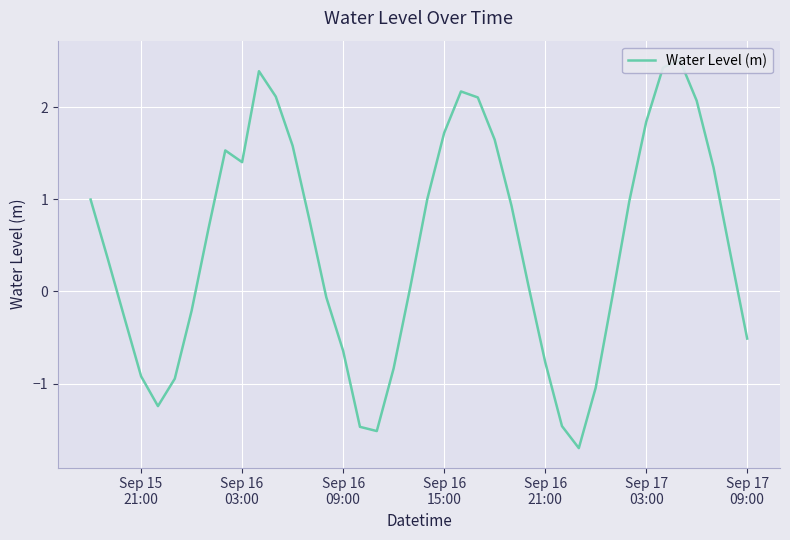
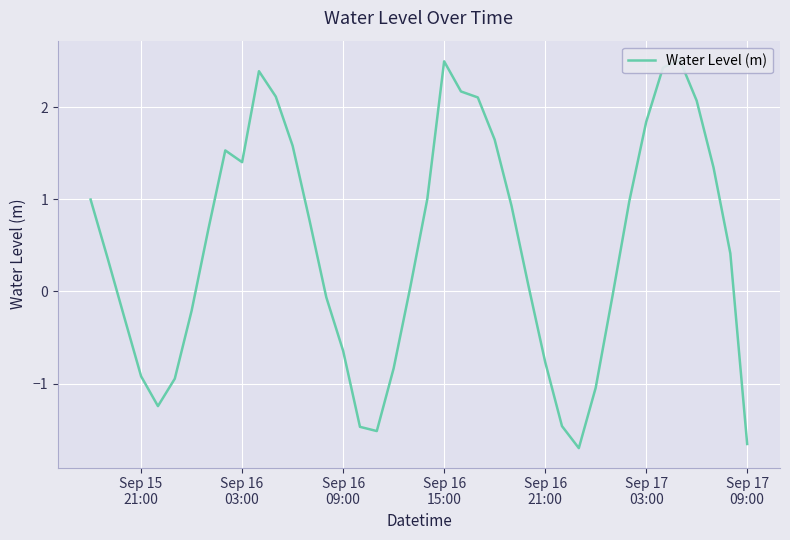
  {
    "Sep 15 21:00": -0.9,
    "Sep 16 03:00": 1.4,
    "Sep 16 09:00": -0.6,
-   "Sep 16 15:00": 1.7,
+   "Sep 16 15:00": 2.5,
    "Sep 16 21:00": -0.8,
    "Sep 17 03:00": 1.8,
-   "Sep 17 09:00": -0.5
+   "Sep 17 09:00": -1.7
  }
